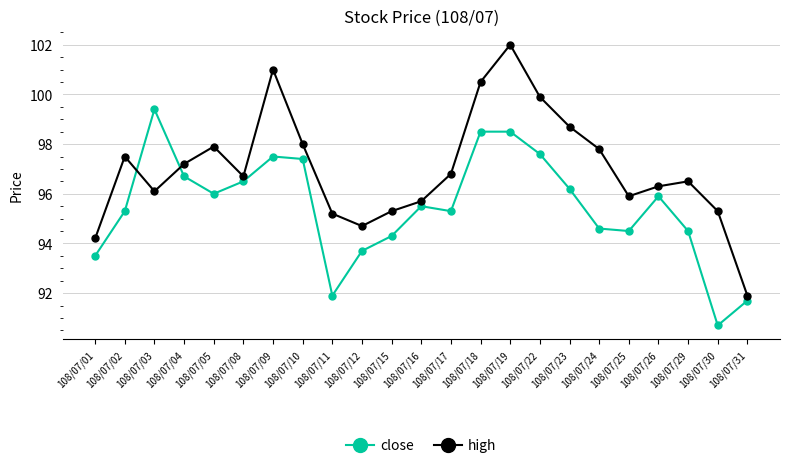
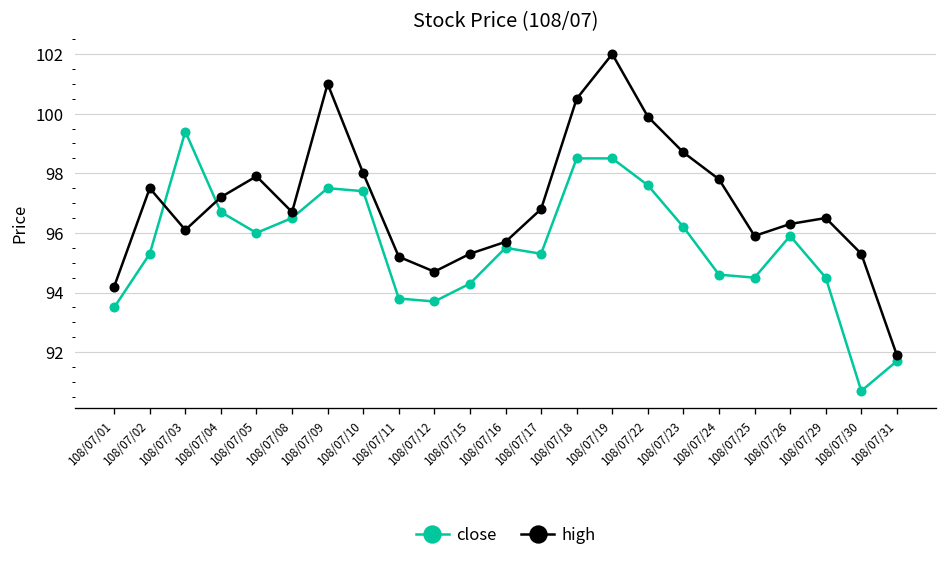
  {
    "close": {
      "108/07/01": 93.5,
      "108/07/02": 95.3,
      "108/07/03": 99.4,
      "108/07/04": 96.7,
      "108/07/05": 96.0,
      "108/07/08": 96.5,
      "108/07/09": 97.5,
      "108/07/10": 97.4,
-     "108/07/11": 91.9,
+     "108/07/11": 93.8,
      "108/07/12": 93.7,
      "108/07/15": 94.3,
      "108/07/16": 95.5,
      "108/07/17": 95.3,
      "108/07/18": 98.5,
      "108/07/19": 98.5,
      "108/07/22": 97.6,
      "108/07/23": 96.2,
      "108/07/24": 94.6,
      "108/07/25": 94.5,
      "108/07/26": 95.9,
      "108/07/29": 94.5,
      "108/07/30": 90.7,
      "108/07/31": 91.7
    },
    "high": {
      "108/07/01": 94.2,
      "108/07/02": 97.5,
      "108/07/03": 96.1,
      "108/07/04": 97.2,
      "108/07/05": 97.9,
      "108/07/08": 96.7,
      "108/07/09": 101.0,
      "108/07/10": 98.0,
      "108/07/11": 95.2,
      "108/07/12": 94.7,
      "108/07/15": 95.3,
      "108/07/16": 95.7,
      "108/07/17": 96.8,
      "108/07/18": 100.5,
      "108/07/19": 102.0,
      "108/07/22": 99.9,
      "108/07/23": 98.7,
      "108/07/24": 97.8,
      "108/07/25": 95.9,
      "108/07/26": 96.3,
      "108/07/29": 96.5,
      "108/07/30": 95.3,
      "108/07/31": 91.9
    }
  }
